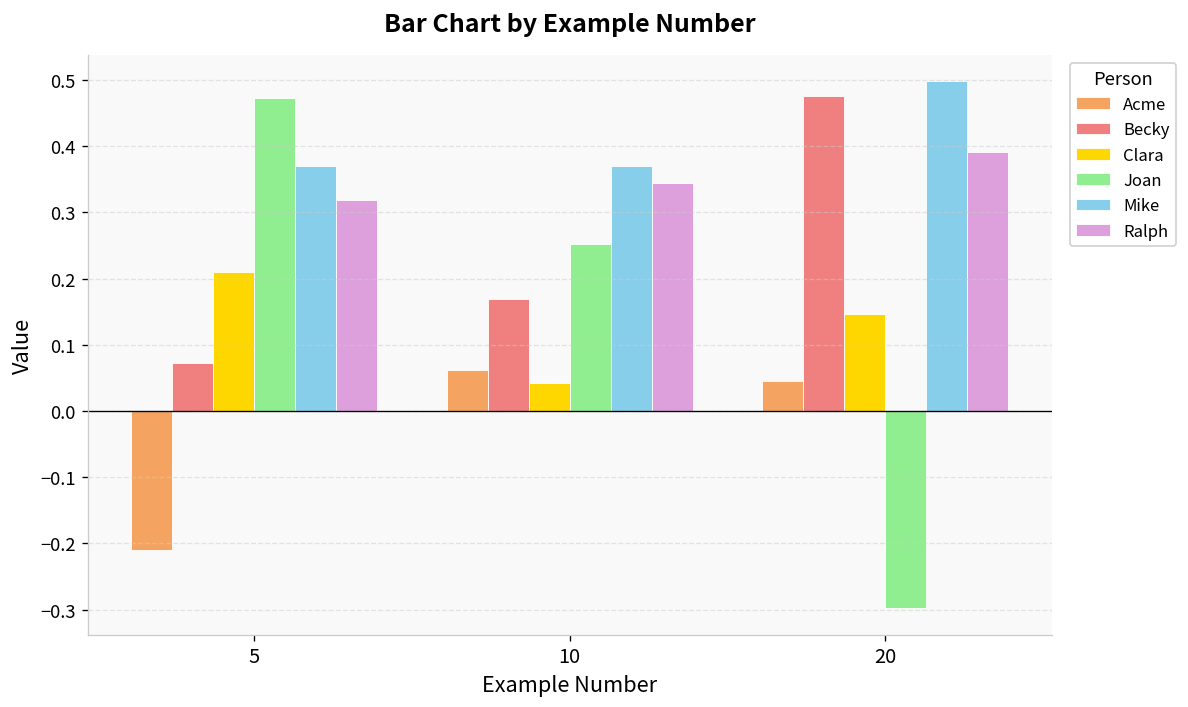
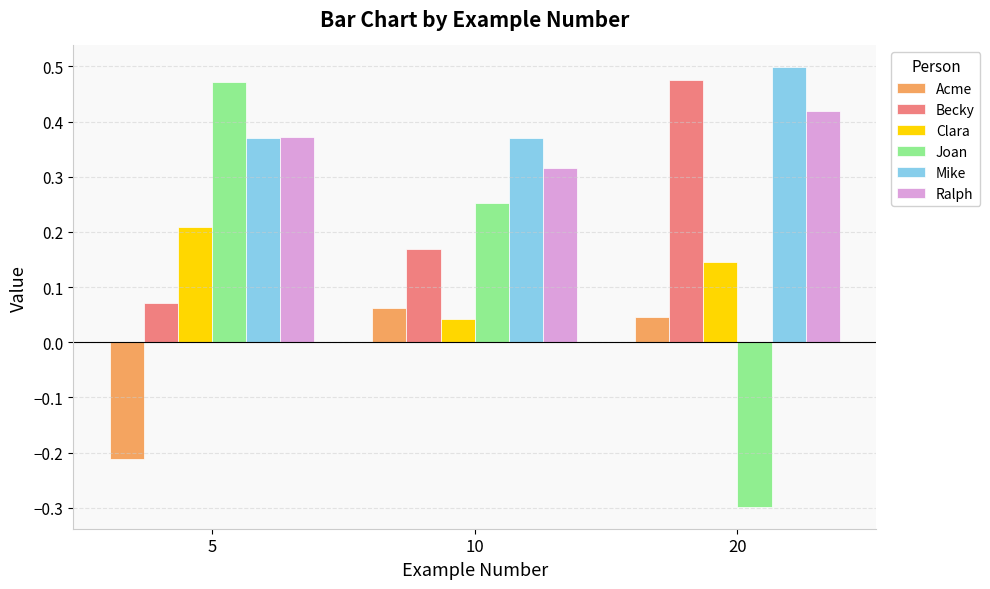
  {
    "Clara": {
      "5": 0.21,
      "10": 0.04,
      "20": 0.15
    },
    "Joan": {
      "5": 0.47,
      "10": 0.25,
      "20": -0.30
    },
    "Mike": {
      "5": 0.37,
      "10": 0.37,
      "20": 0.50
    },
    "Ralph": {
-     "5": 0.32,
-     "10": 0.34,
-     "20": 0.39
+     "5": 0.37,
+     "10": 0.32,
+     "20": 0.42
    }
  }
